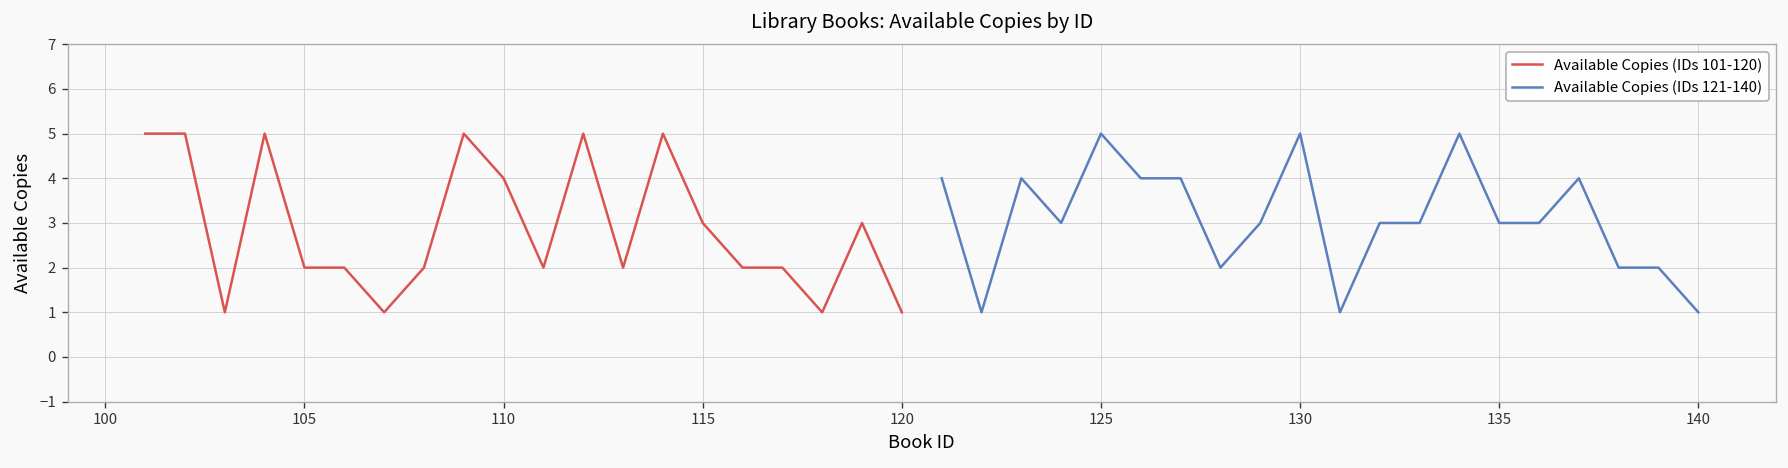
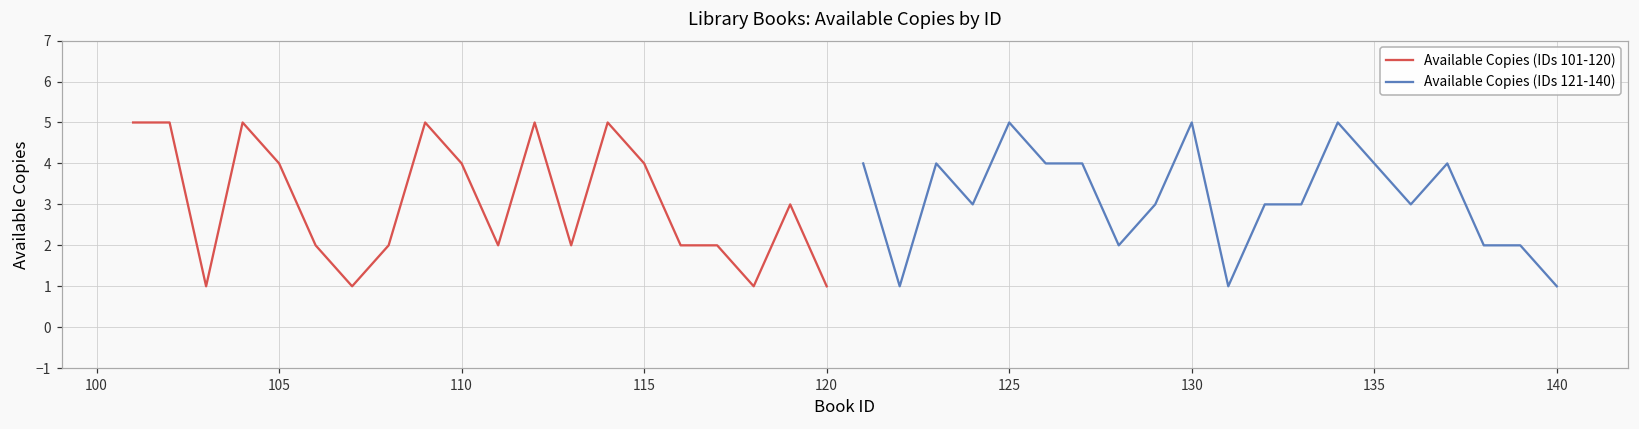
  {
    "Available Copies (IDs 101-120)": {
-     "105": 2,
+     "105": 4,
      "110": 4,
-     "115": 3,
+     "115": 4,
      "120": 1
    },
    "Available Copies (IDs 121-140)": {
      "125": 5,
      "130": 5,
-     "135": 3,
+     "135": 4,
      "140": 1
    }
  }
